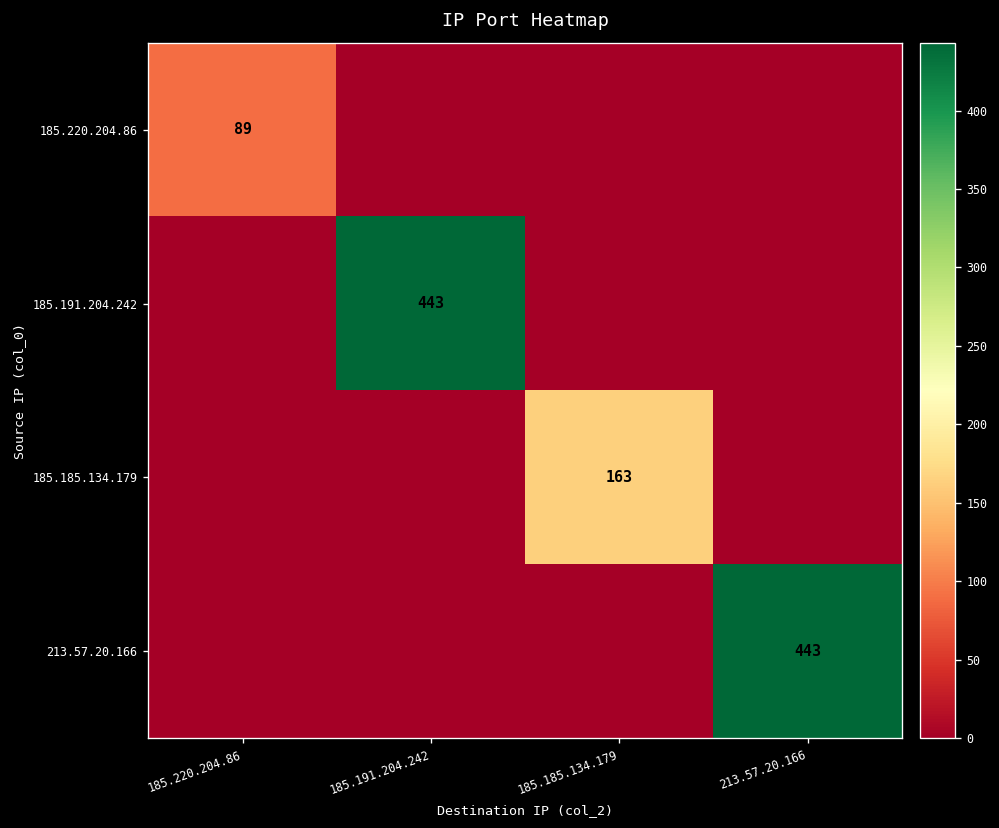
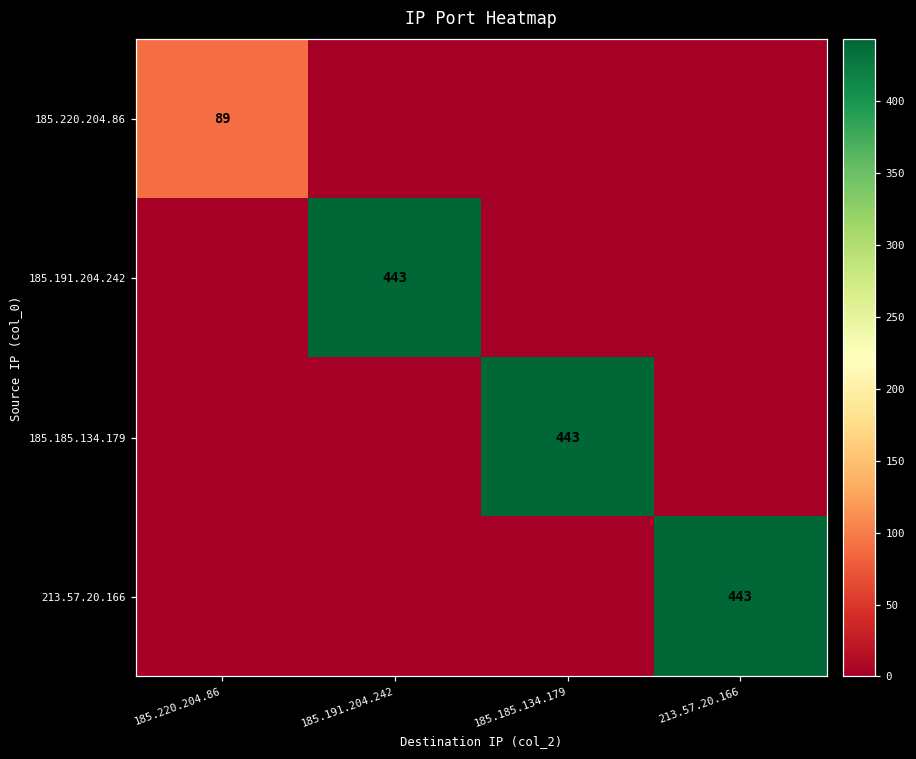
  {
    "185.220.204.86": {
      "185.220.204.86": 89
    },
    "185.191.204.242": {
      "185.191.204.242": 443
    },
    "185.185.134.179": {
-     "185.185.134.179": 163
+     "185.185.134.179": 443
    },
    "213.57.20.166": {
      "213.57.20.166": 443
    }
  }
